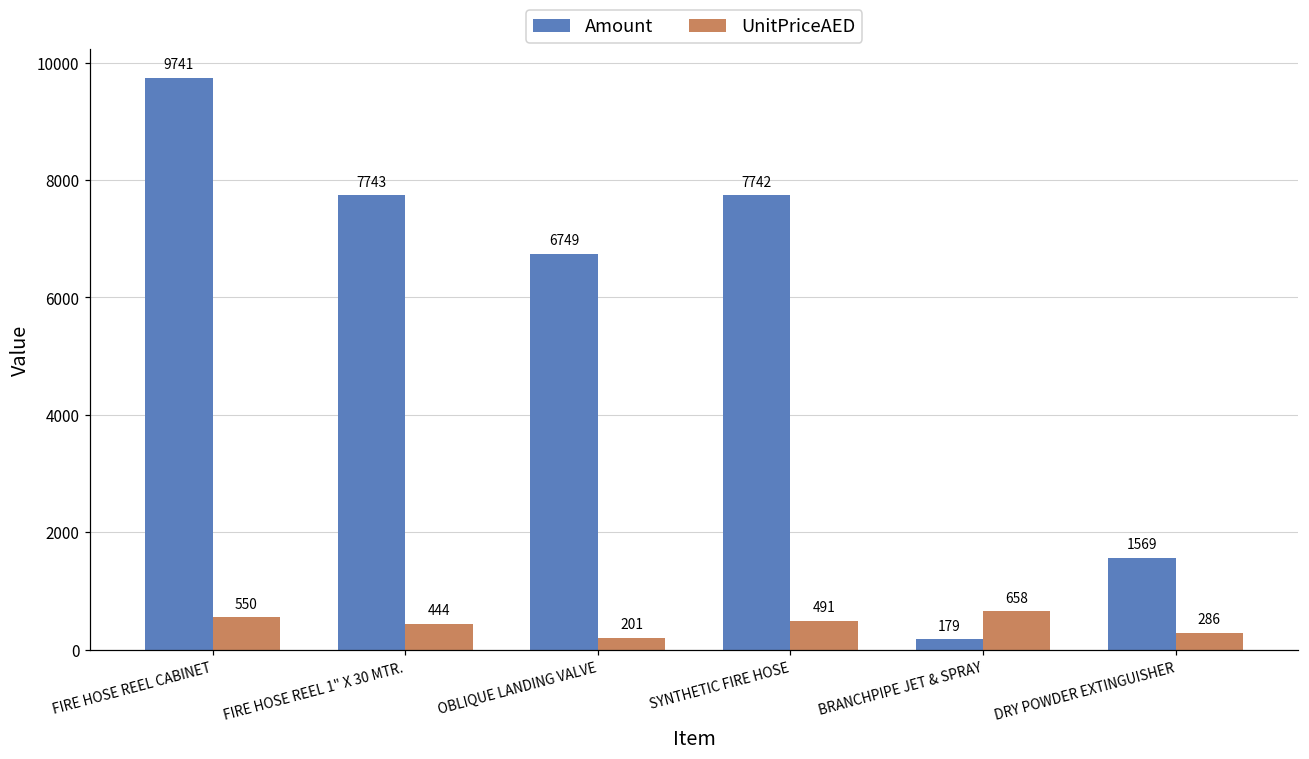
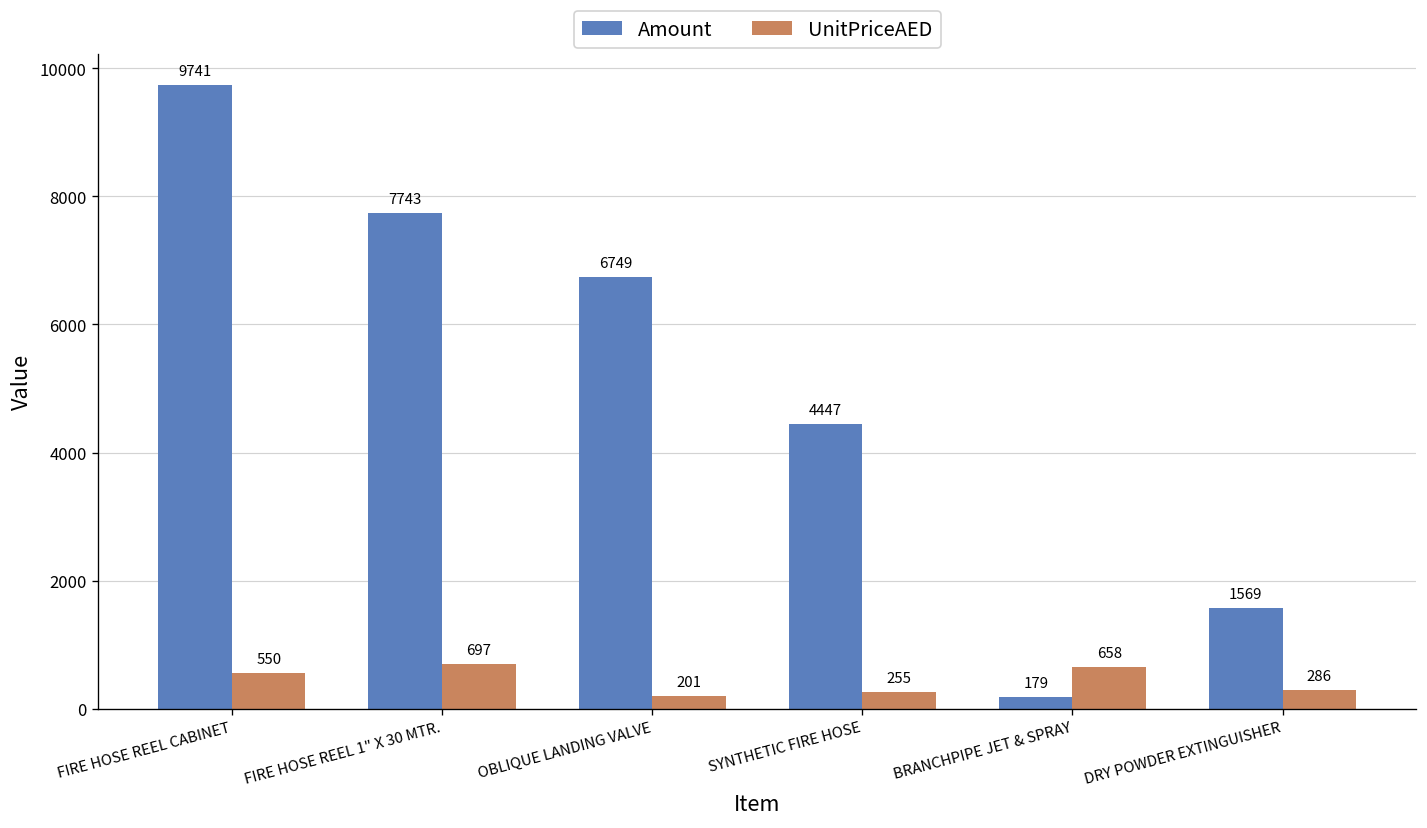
  {
    "Amount": {
      "FIRE HOSE REEL CABINET": 9741,
      "FIRE HOSE REEL 1\" X 30 MTR.": 7743,
      "OBLIQUE LANDING VALVE": 6749,
-     "SYNTHETIC FIRE HOSE": 7742,
+     "SYNTHETIC FIRE HOSE": 4447,
      "BRANCHPIPE JET & SPRAY": 179,
      "DRY POWDER EXTINGUISHER": 1569
    },
    "UnitPriceAED": {
      "FIRE HOSE REEL CABINET": 550,
-     "FIRE HOSE REEL 1\" X 30 MTR.": 444,
+     "FIRE HOSE REEL 1\" X 30 MTR.": 697,
      "OBLIQUE LANDING VALVE": 201,
-     "SYNTHETIC FIRE HOSE": 491,
+     "SYNTHETIC FIRE HOSE": 255,
      "BRANCHPIPE JET & SPRAY": 658,
      "DRY POWDER EXTINGUISHER": 286
    }
  }
